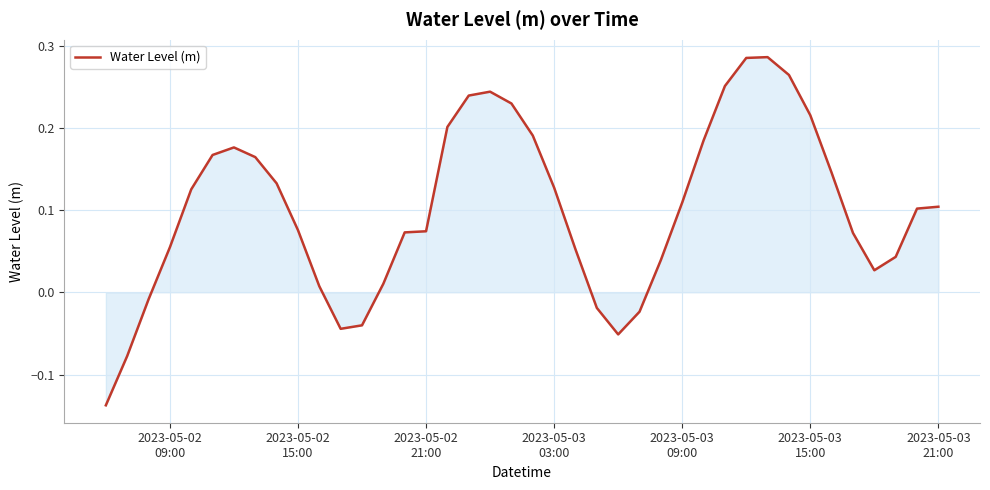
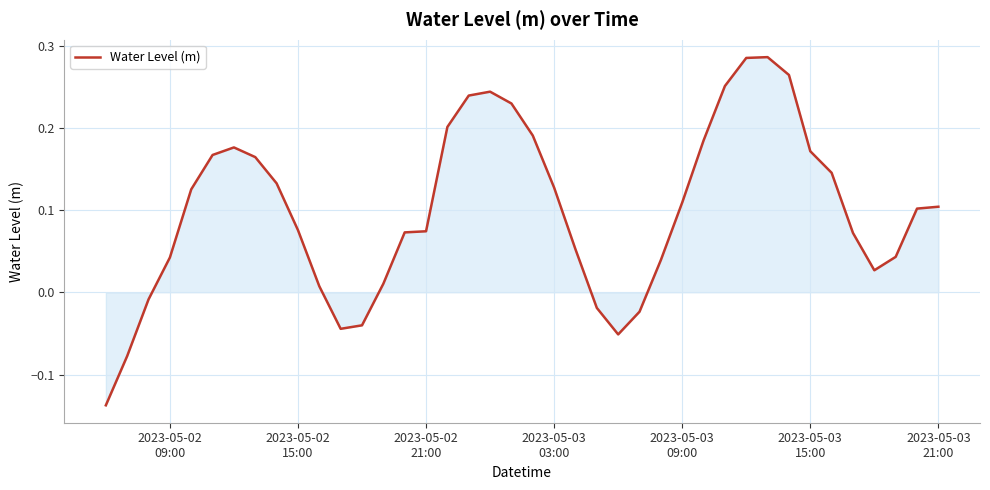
  {
    "Water Level (m)": {
-     "2023-05-02 09:00": 0.05,
-     "2023-05-03 15:00": 0.22
+     "2023-05-02 09:00": 0.04,
+     "2023-05-03 15:00": 0.17
    }
  }
